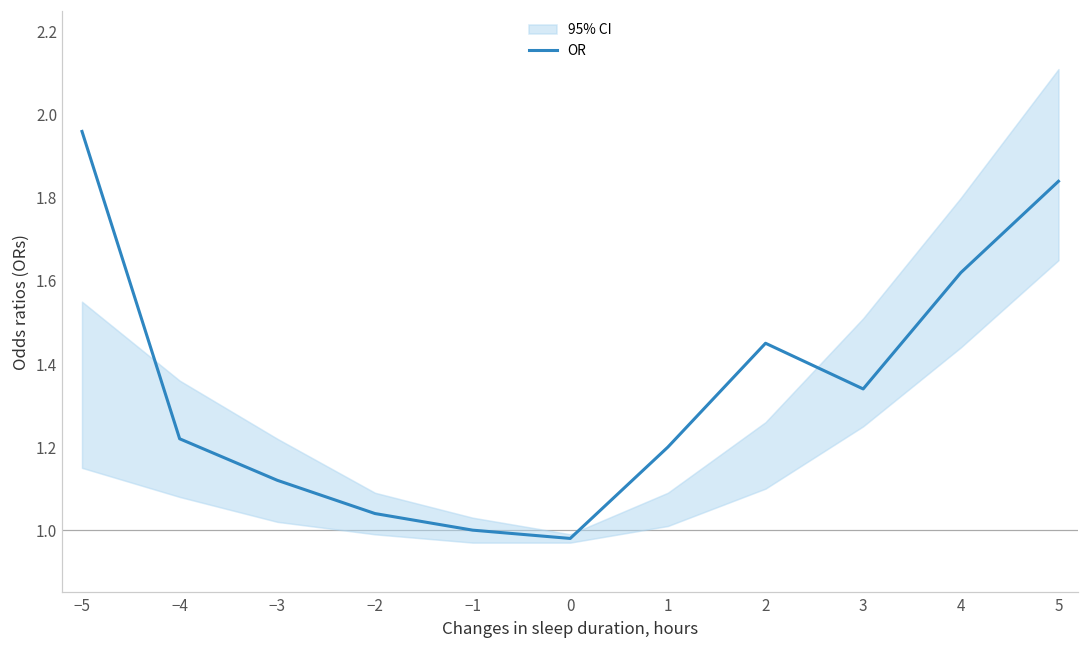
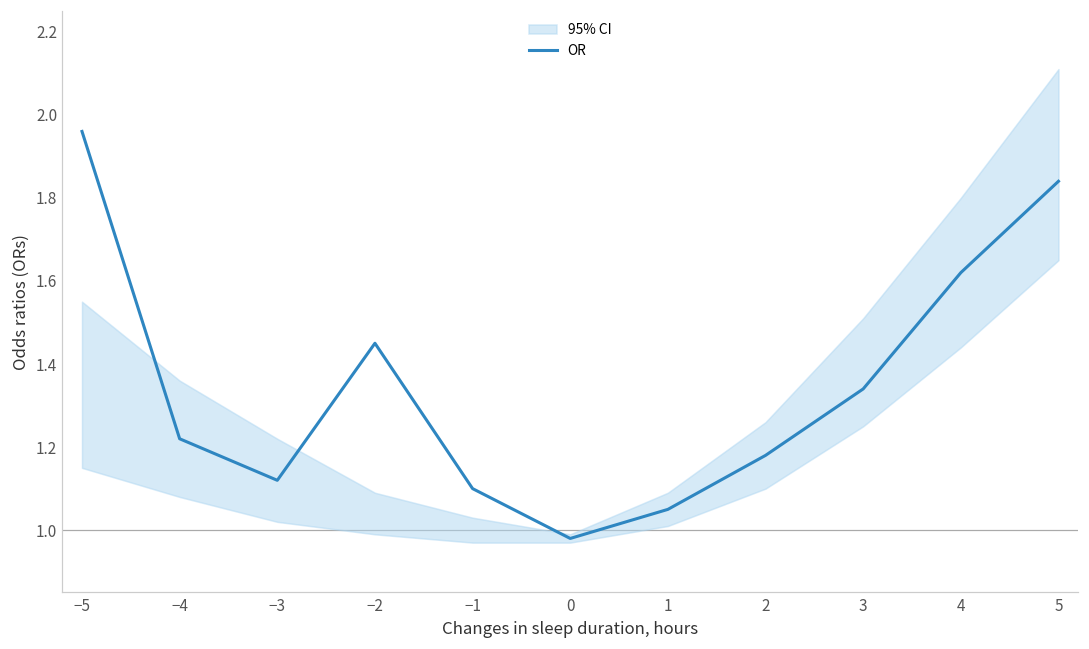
  {
    "OR": {
      "−5": 1.96,
      "−4": 1.22,
      "−3": 1.12,
-     "−2": 1.04,
-     "−1": 1.0,
+     "−2": 1.45,
+     "−1": 1.1,
      "0": 0.98,
-     "1": 1.20,
-     "2": 1.45,
+     "1": 1.05,
+     "2": 1.18,
      "3": 1.34,
      "4": 1.62,
      "5": 1.84
    }
  }
